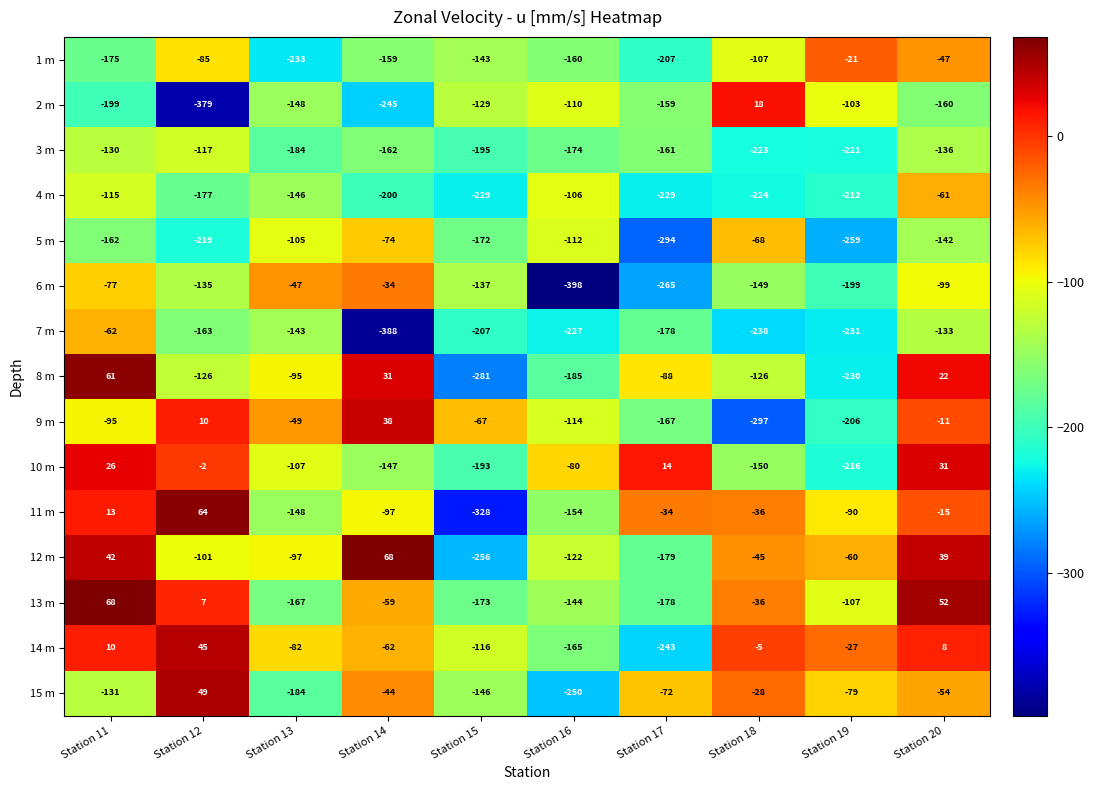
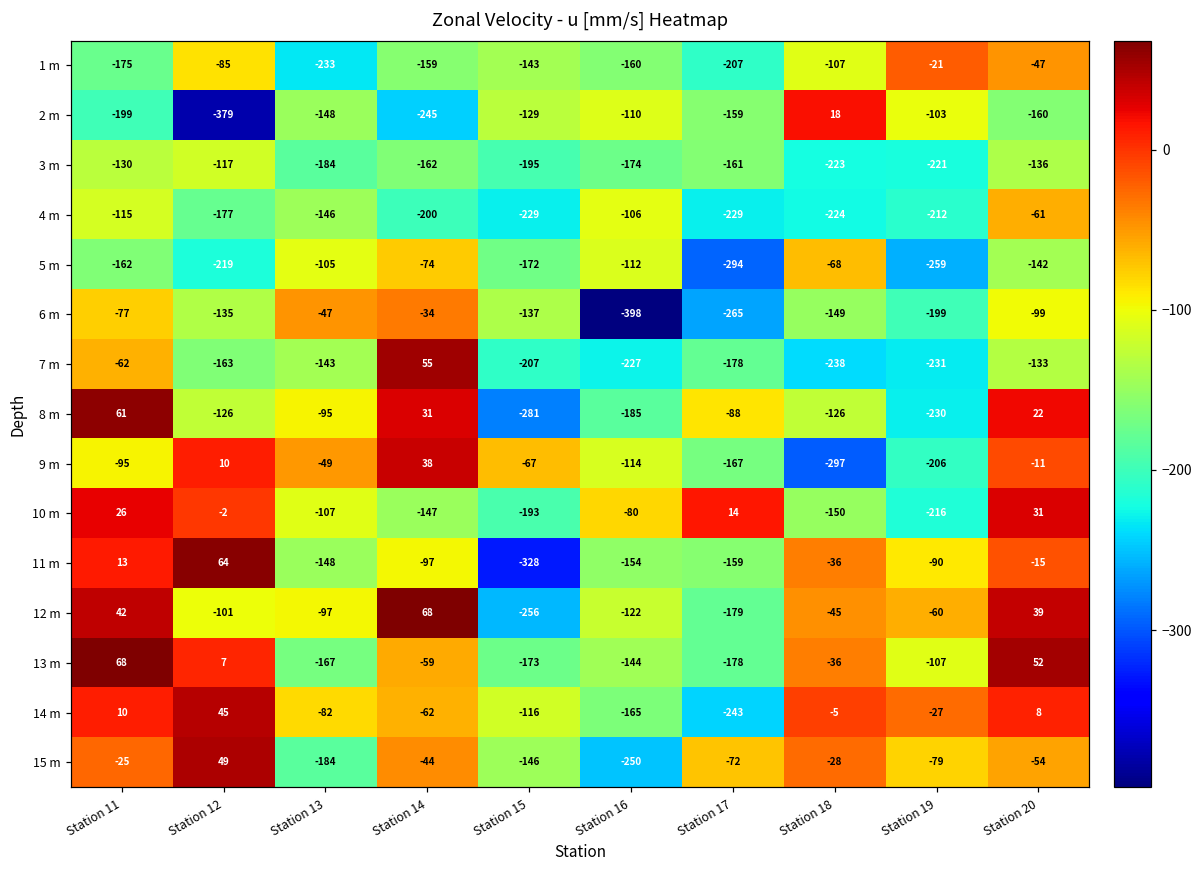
  {
    "1 m": {
      "Station 11": -175,
      "Station 12": -85,
      "Station 13": -233,
      "Station 14": -159,
      "Station 15": -143,
      "Station 16": -160,
      "Station 17": -207,
      "Station 18": -107,
      "Station 19": -21,
      "Station 20": -47
    },
    "2 m": {
      "Station 11": -199,
      "Station 12": -379,
      "Station 13": -148,
      "Station 14": -245,
      "Station 15": -129,
      "Station 16": -110,
      "Station 17": -159,
      "Station 18": 18,
      "Station 19": -103,
      "Station 20": -160
    },
    "3 m": {
      "Station 11": -130,
      "Station 12": -117,
      "Station 13": -184,
      "Station 14": -162,
      "Station 15": -195,
      "Station 16": -174,
      "Station 17": -161,
      "Station 18": -223,
      "Station 19": -221,
      "Station 20": -136
    },
    "4 m": {
      "Station 11": -115,
      "Station 12": -177,
      "Station 13": -146,
      "Station 14": -200,
      "Station 15": -229,
      "Station 16": -106,
      "Station 17": -229,
      "Station 18": -224,
      "Station 19": -212,
      "Station 20": -61
    },
    "5 m": {
      "Station 11": -162,
      "Station 12": -219,
      "Station 13": -105,
      "Station 14": -74,
      "Station 15": -172,
      "Station 16": -112,
      "Station 17": -294,
      "Station 18": -68,
      "Station 19": -259,
      "Station 20": -142
    },
    "6 m": {
      "Station 11": -77,
      "Station 12": -135,
      "Station 13": -47,
      "Station 14": -34,
      "Station 15": -137,
      "Station 16": -398,
      "Station 17": -265,
      "Station 18": -149,
      "Station 19": -199,
      "Station 20": -99
    },
    "7 m": {
      "Station 11": -62,
      "Station 12": -163,
      "Station 13": -143,
-     "Station 14": -388,
+     "Station 14": 55,
      "Station 15": -207,
      "Station 16": -227,
      "Station 17": -178,
      "Station 18": -238,
      "Station 19": -231,
      "Station 20": -133
    },
    "8 m": {
      "Station 11": 61,
      "Station 12": -126,
      "Station 13": -95,
      "Station 14": 31,
      "Station 15": -281,
      "Station 16": -185,
      "Station 17": -88,
      "Station 18": -126,
      "Station 19": -230,
      "Station 20": 22
    },
    "9 m": {
      "Station 11": -95,
      "Station 12": 10,
      "Station 13": -49,
      "Station 14": 38,
      "Station 15": -67,
      "Station 16": -114,
      "Station 17": -167,
      "Station 18": -297,
      "Station 19": -206,
      "Station 20": -11
    },
    "10 m": {
      "Station 11": 26,
      "Station 12": -2,
      "Station 13": -107,
      "Station 14": -147,
      "Station 15": -193,
      "Station 16": -80,
      "Station 17": 14,
      "Station 18": -150,
      "Station 19": -216,
      "Station 20": 31
    },
    "11 m": {
      "Station 11": 13,
      "Station 12": 64,
      "Station 13": -148,
      "Station 14": -97,
      "Station 15": -328,
      "Station 16": -154,
-     "Station 17": -34,
+     "Station 17": -159,
      "Station 18": -36,
      "Station 19": -90,
      "Station 20": -15
    },
    "12 m": {
      "Station 11": 42,
      "Station 12": -101,
      "Station 13": -97,
      "Station 14": 68,
      "Station 15": -256,
      "Station 16": -122,
      "Station 17": -179,
      "Station 18": -45,
      "Station 19": -60,
      "Station 20": 39
    },
    "13 m": {
      "Station 11": 68,
      "Station 12": 7,
      "Station 13": -167,
      "Station 14": -59,
      "Station 15": -173,
      "Station 16": -144,
      "Station 17": -178,
      "Station 18": -36,
      "Station 19": -107,
      "Station 20": 52
    },
    "14 m": {
      "Station 11": 10,
      "Station 12": 45,
      "Station 13": -82,
      "Station 14": -62,
      "Station 15": -116,
      "Station 16": -165,
      "Station 17": -243,
      "Station 18": -5,
      "Station 19": -27,
      "Station 20": 8
    },
    "15 m": {
-     "Station 11": -131,
+     "Station 11": -25,
      "Station 12": 49,
      "Station 13": -184,
      "Station 14": -44,
      "Station 15": -146,
      "Station 16": -250,
      "Station 17": -72,
      "Station 18": -28,
      "Station 19": -79,
      "Station 20": -54
    }
  }
